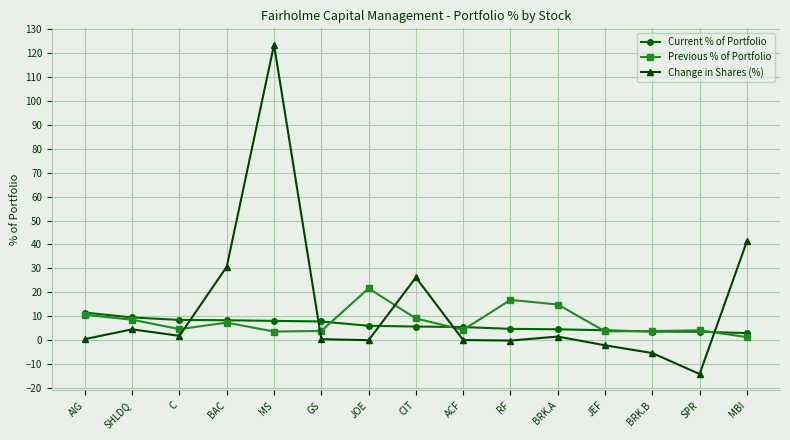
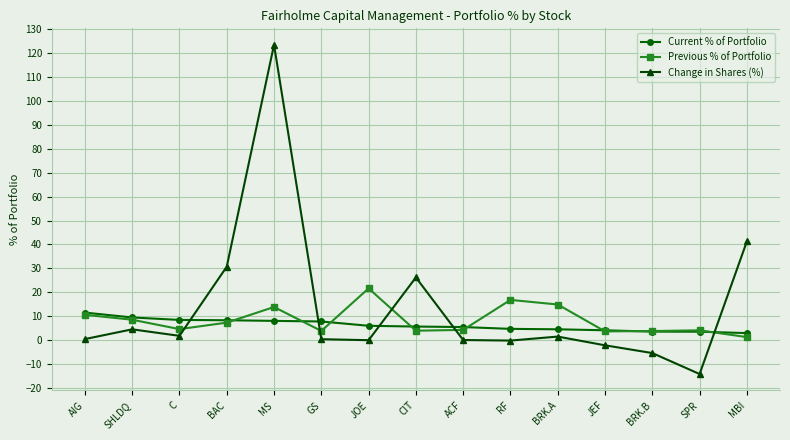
  {
    "Previous % of Portfolio": {
      "C": 5,
-     "MS": 4,
+     "MS": 14,
      "GS": 4,
      "JOE": 22,
-     "CIT": 9,
+     "CIT": 4,
      "ACF": 4,
      "RF": 17,
      "BRK.A": 15,
      "MBI": 1
    }
  }
